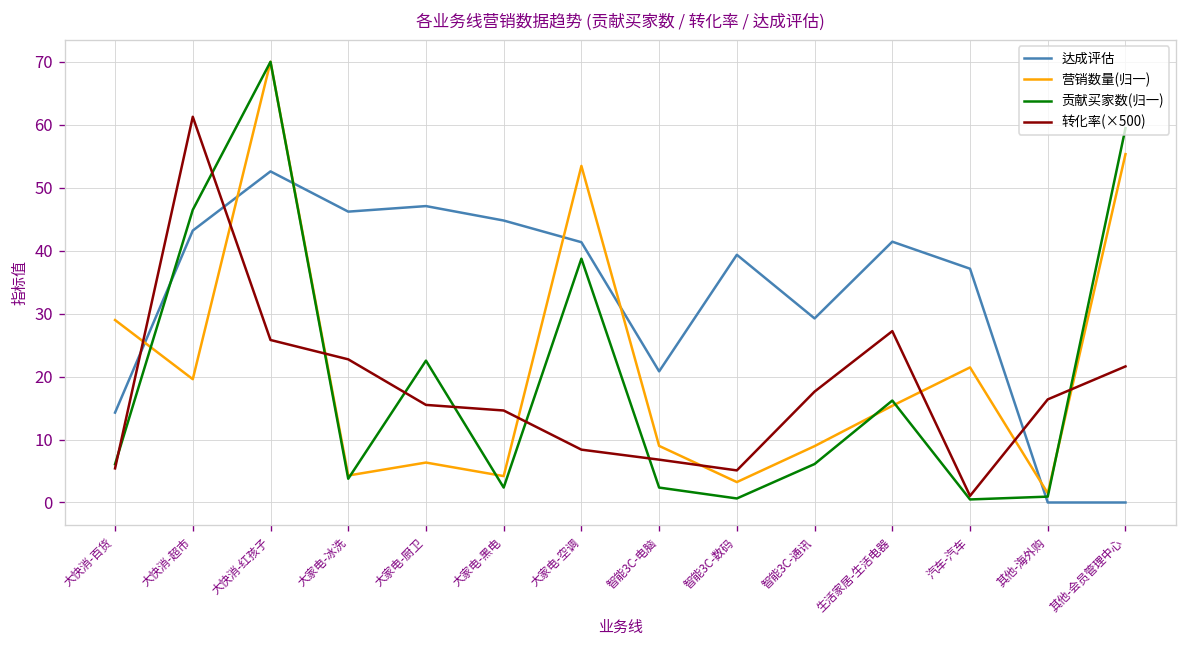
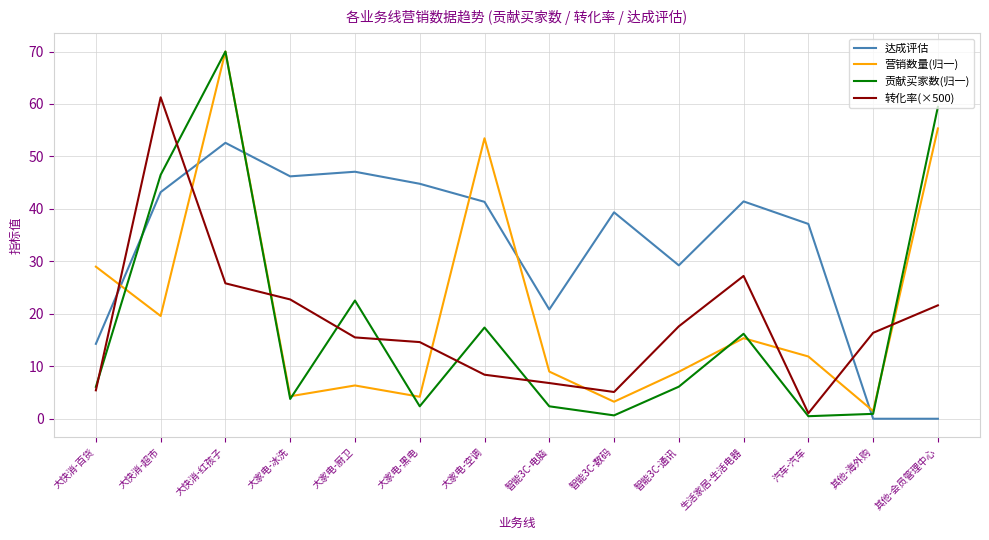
  {
    "达成评估": {
      "大快消-百货": 14,
      "大快消-超市": 43,
      "大快消-红孩子": 53,
      "大家电-冰洗": 46,
      "大家电-厨卫": 47,
      "大家电-黑电": 45,
      "大家电-空调": 41,
      "智能3C-电脑": 21,
      "智能3C-数码": 39,
      "智能3C-通讯": 29,
      "生活家居-生活电器": 41,
      "汽车-汽车": 37,
      "其他-海外购": 0,
      "其他-会员管理中心": 0
    },
    "营销数量(归一)": {
      "大快消-百货": 29,
      "大快消-超市": 20,
      "大家电-冰洗": 4,
      "大家电-厨卫": 6,
      "大家电-黑电": 4,
      "大家电-空调": 53,
      "智能3C-电脑": 9,
      "智能3C-数码": 3,
      "智能3C-通讯": 9,
      "生活家居-生活电器": 15,
-     "汽车-汽车": 21,
+     "汽车-汽车": 12,
      "其他-海外购": 1,
      "其他-会员管理中心": 55
    },
    "贡献买家数(归一)": {
      "大快消-百货": 6,
      "大快消-超市": 46,
      "大家电-冰洗": 4,
      "大家电-厨卫": 23,
      "大家电-黑电": 2,
-     "大家电-空调": 39,
+     "大家电-空调": 17,
      "智能3C-电脑": 2,
      "智能3C-数码": 1,
      "智能3C-通讯": 6,
      "生活家居-生活电器": 16,
      "汽车-汽车": 0,
      "其他-海外购": 1
    },
    "转化率(×500)": {
      "大快消-百货": 5,
      "大快消-超市": 61,
      "大快消-红孩子": 26,
      "大家电-冰洗": 23,
      "大家电-厨卫": 16,
      "大家电-黑电": 15,
      "大家电-空调": 8,
      "智能3C-电脑": 7,
      "智能3C-数码": 5,
      "智能3C-通讯": 18,
      "生活家居-生活电器": 27,
      "汽车-汽车": 1,
      "其他-海外购": 16,
      "其他-会员管理中心": 22
    }
  }
